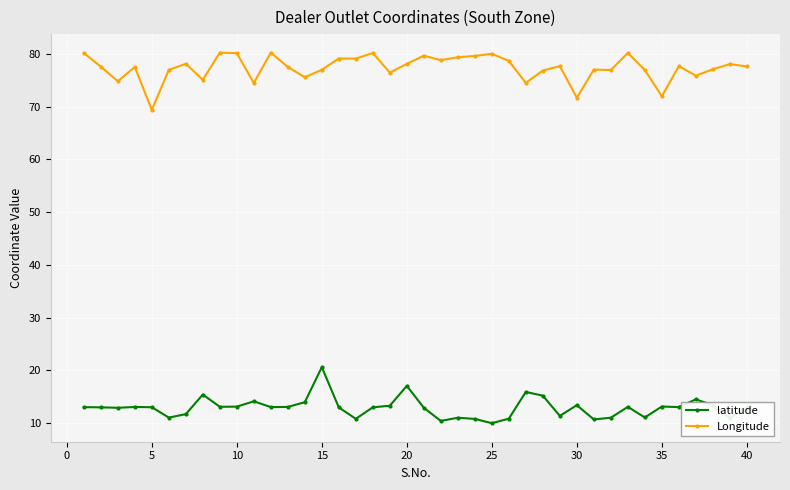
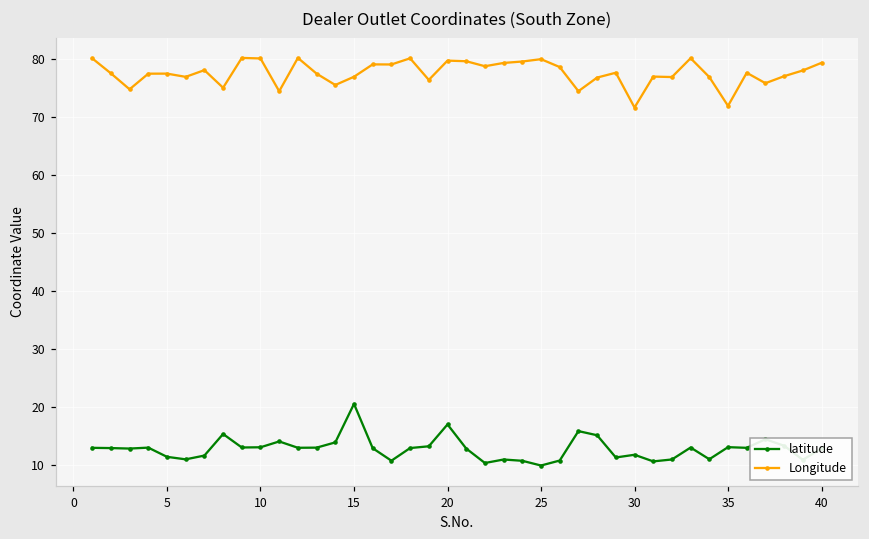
  {
    "latitude": {
-     "5": 13,
+     "5": 11,
      "10": 13,
      "15": 21,
      "20": 17,
      "25": 10,
-     "30": 13,
+     "30": 12,
      "35": 13
    },
    "Longitude": {
-     "5": 69,
+     "5": 78,
      "10": 80,
      "15": 77,
-     "20": 78,
+     "20": 80,
      "25": 80,
      "30": 72,
      "35": 72,
-     "40": 78
+     "40": 79
    }
  }
